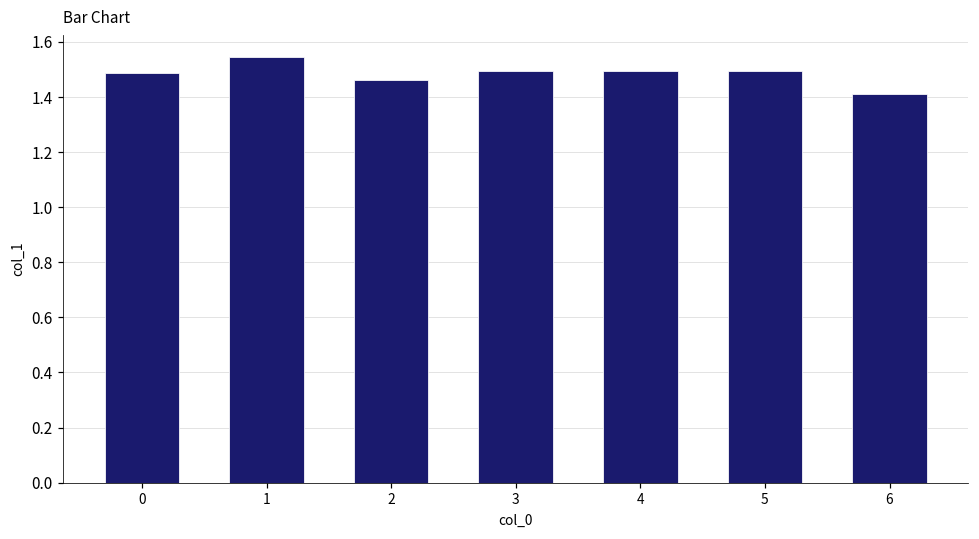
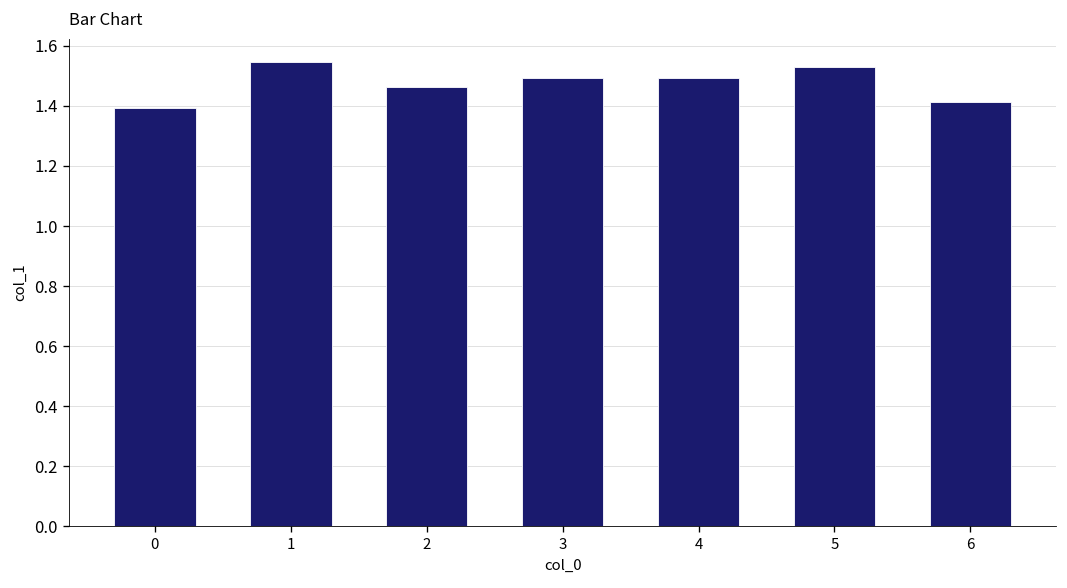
  {
-   "0": 1.49,
+   "0": 1.39,
    "1": 1.55,
    "2": 1.46,
    "3": 1.49,
    "4": 1.49,
-   "5": 1.49,
+   "5": 1.53,
    "6": 1.41
  }
